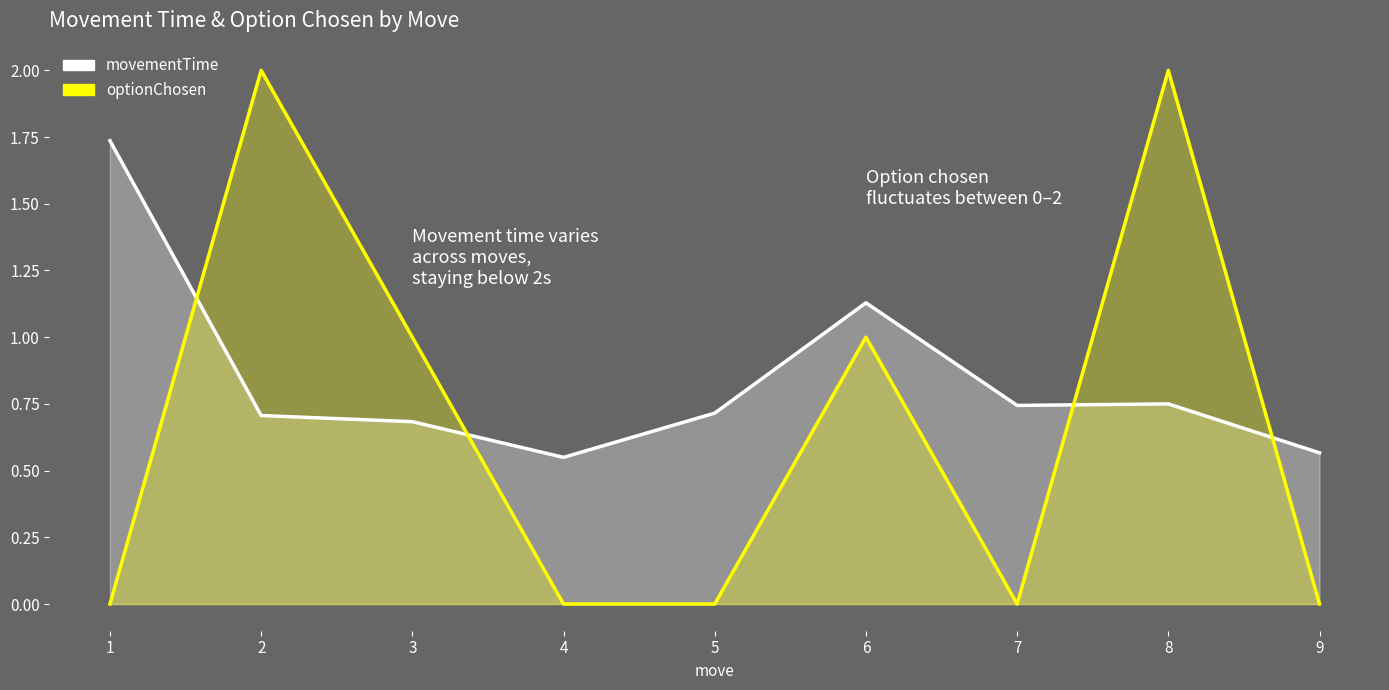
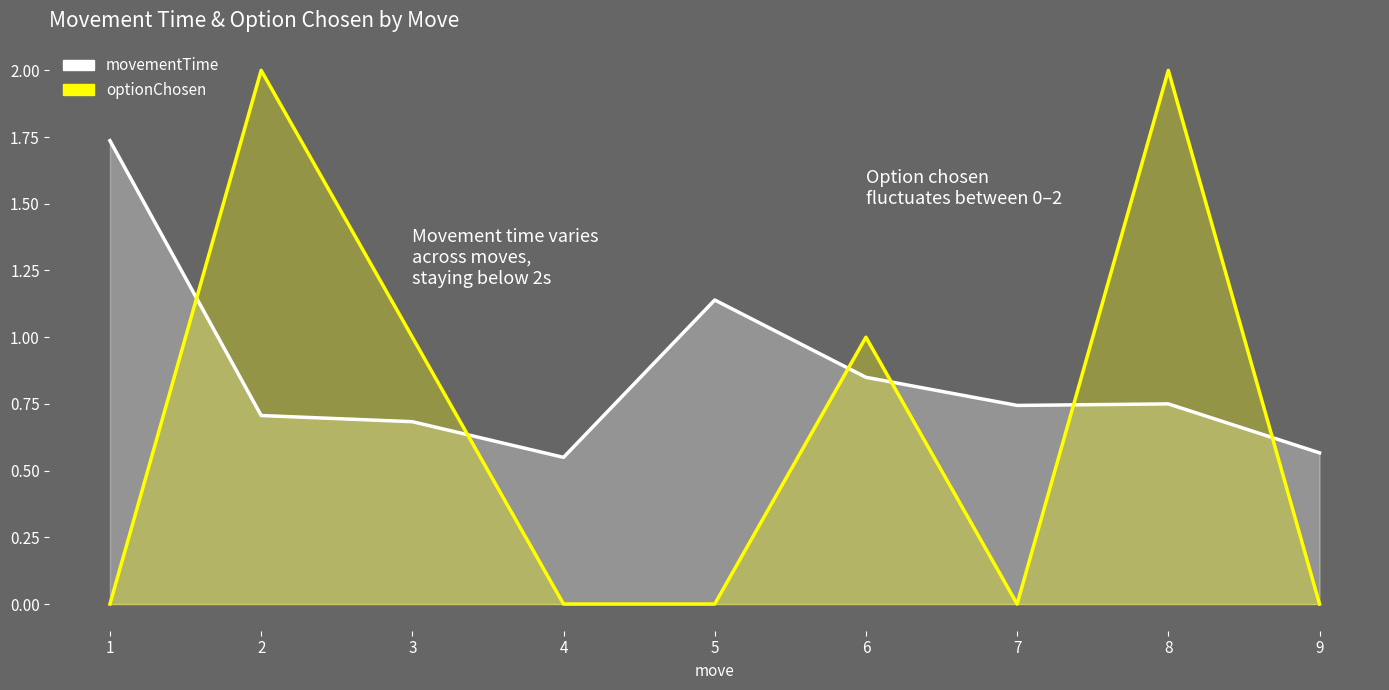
  {
    "movementTime": {
      "1": 1.74,
      "2": 0.71,
      "3": 0.68,
      "4": 0.55,
-     "5": 0.72,
-     "6": 1.13,
+     "5": 1.14,
+     "6": 0.85,
      "7": 0.74,
      "8": 0.75,
      "9": 0.57
    },
    "optionChosen": {
      "1": 0.00,
      "2": 2.00,
      "3": 1.00,
      "4": 0.00,
      "5": 0.00,
      "6": 1.00,
      "7": 0.00,
      "8": 2.00,
      "9": 0.00
    }
  }
